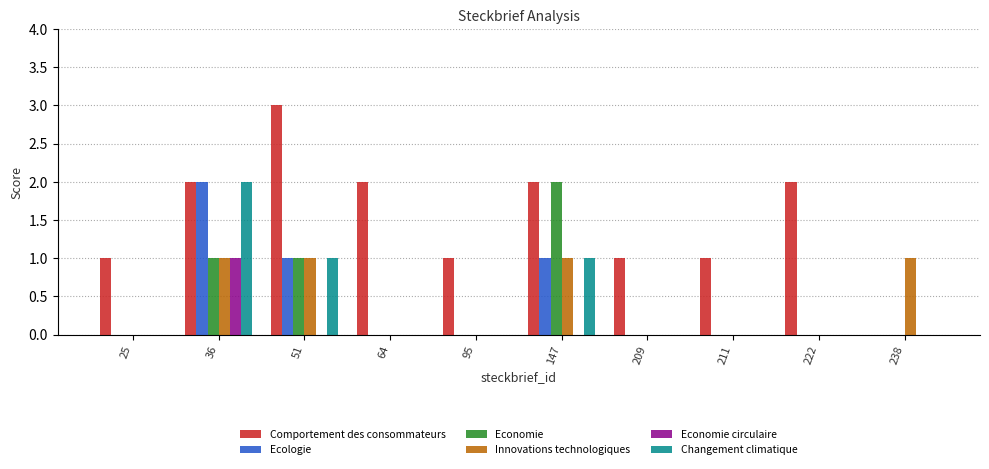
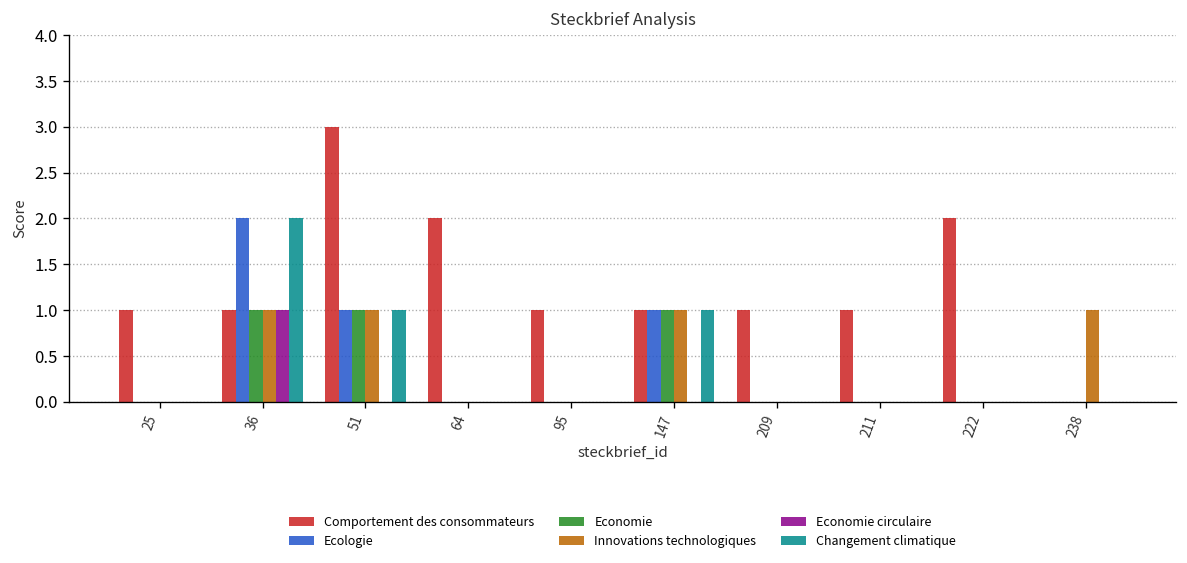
  {
    "Comportement des consommateurs": {
      "25": 1,
-     "36": 2,
+     "36": 1,
      "51": 3,
      "64": 2,
      "95": 1,
-     "147": 2,
+     "147": 1,
      "209": 1,
      "211": 1,
      "222": 2,
      "238": 0
    },
    "Ecologie": {
      "25": 0,
      "36": 2,
      "51": 1,
      "64": 0,
      "95": 0,
      "147": 1,
      "209": 0,
      "211": 0,
      "222": 0,
      "238": 0
    },
    "Economie": {
      "25": 0,
      "36": 1,
      "51": 1,
      "64": 0,
      "95": 0,
-     "147": 2,
+     "147": 1,
      "209": 0,
      "211": 0,
      "222": 0,
      "238": 0
    },
    "Innovations technologiques": {
      "25": 0,
      "36": 1,
      "51": 1,
      "64": 0,
      "95": 0,
      "147": 1,
      "209": 0,
      "211": 0,
      "222": 0,
      "238": 1
    },
    "Economie circulaire": {
      "25": 0,
      "36": 1,
      "51": 0,
      "64": 0,
      "95": 0,
      "147": 0,
      "209": 0,
      "211": 0,
      "222": 0,
      "238": 0
    },
    "Changement climatique": {
      "25": 0,
      "36": 2,
      "51": 1,
      "64": 0,
      "95": 0,
      "147": 1,
      "209": 0,
      "211": 0,
      "222": 0,
      "238": 0
    }
  }
